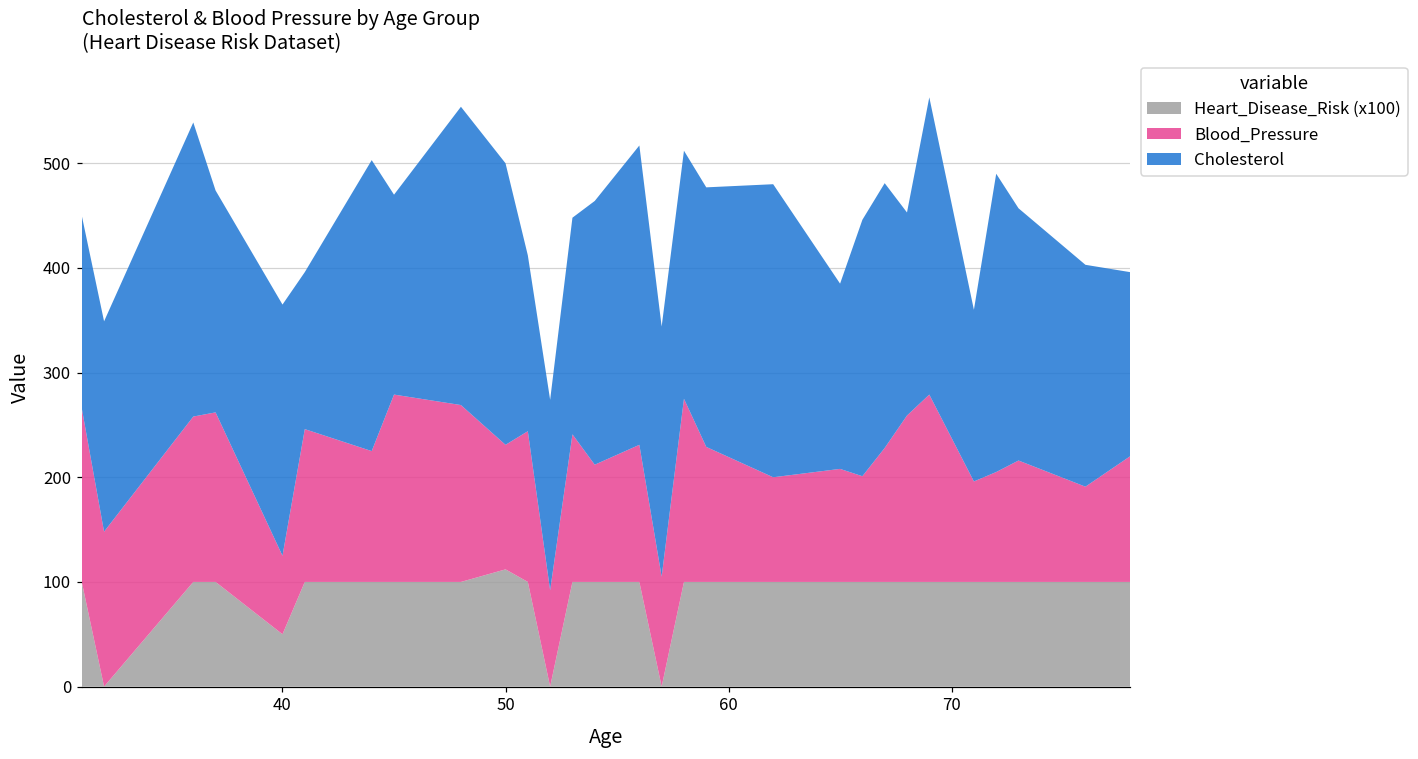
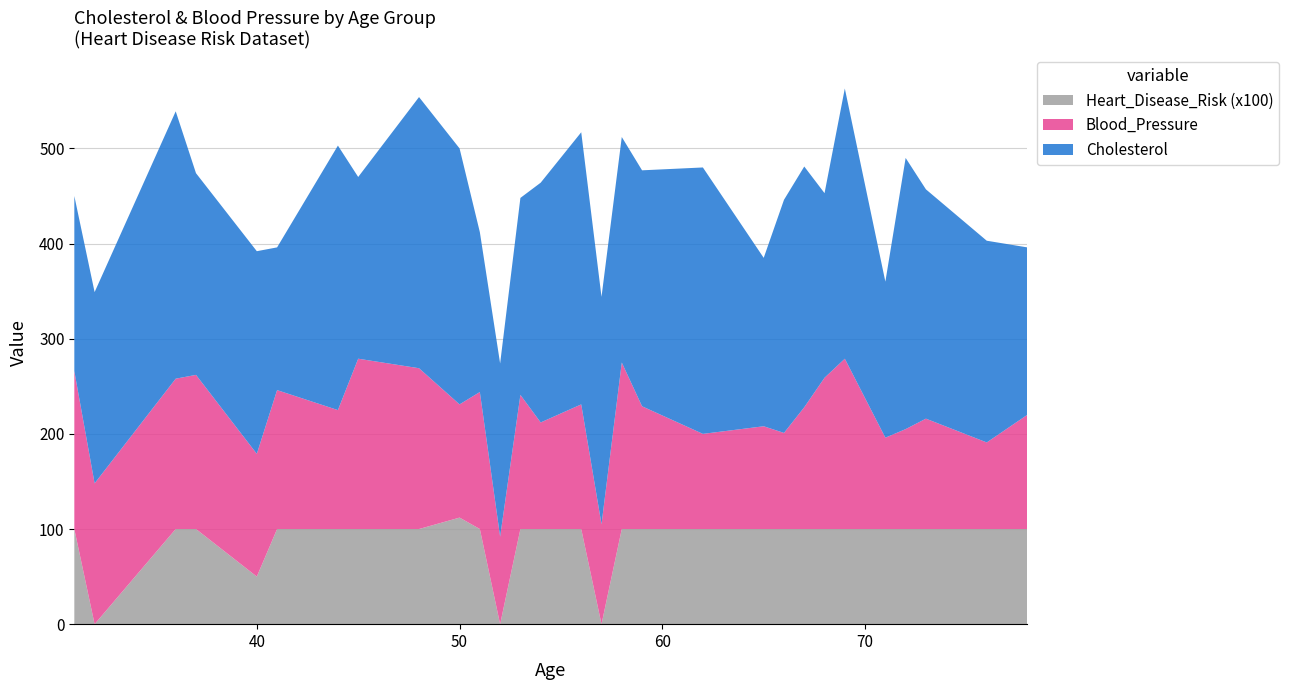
  {
    "Heart_Disease_Risk (x100)": {
      "40": 50,
      "50": 110
    },
    "Blood_Pressure": {
-     "40": 80,
+     "40": 130,
      "50": 120
    },
    "Cholesterol": {
-     "40": 240,
+     "40": 210,
      "50": 270
    }
  }
